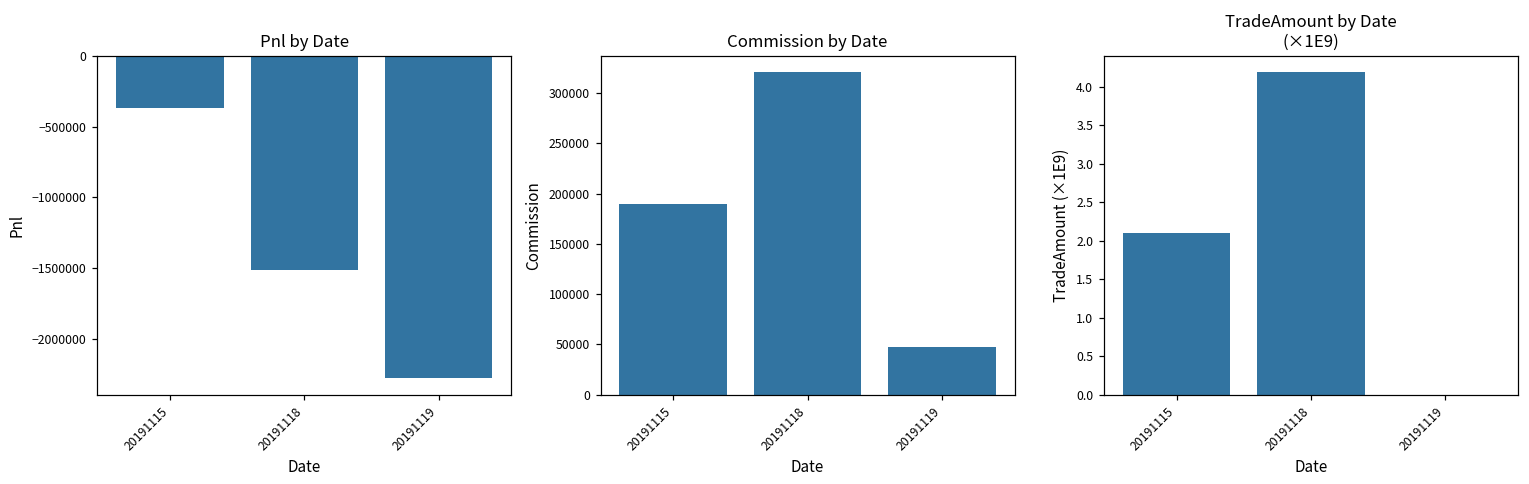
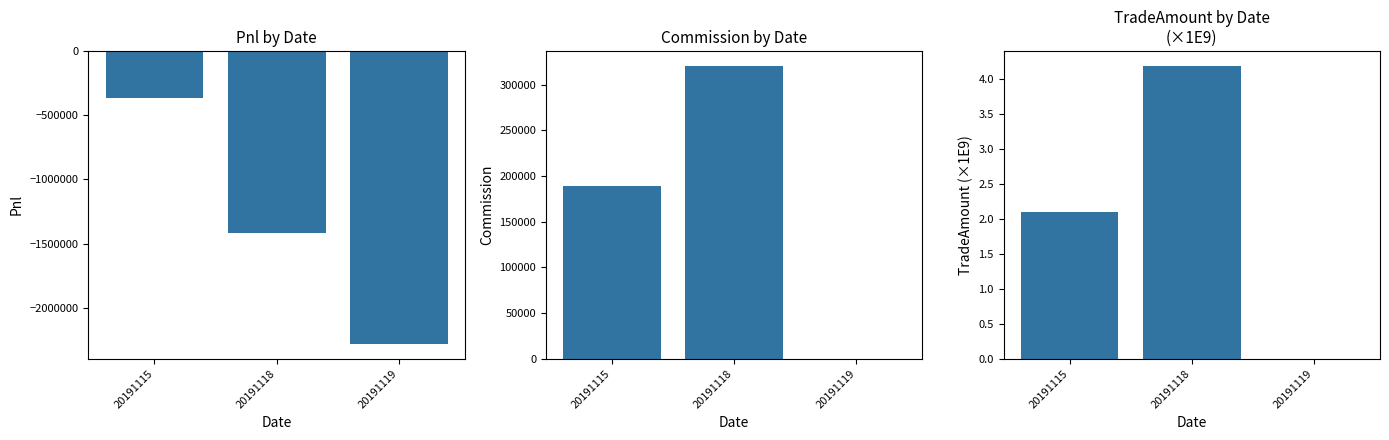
  {
    "Pnl by Date": {
      "20191115": -370000,
-     "20191118": -1520000,
+     "20191118": -1420000,
      "20191119": -2280000
    },
    "Commission by Date": {
      "20191115": 190000,
      "20191118": 320000,
-     "20191119": 50000
+     "20191119": 0
    },
    "TradeAmount by Date (×1E9)": {
      "20191115": 2.1,
      "20191118": 4.2,
      "20191119": 0.0
    }
  }
